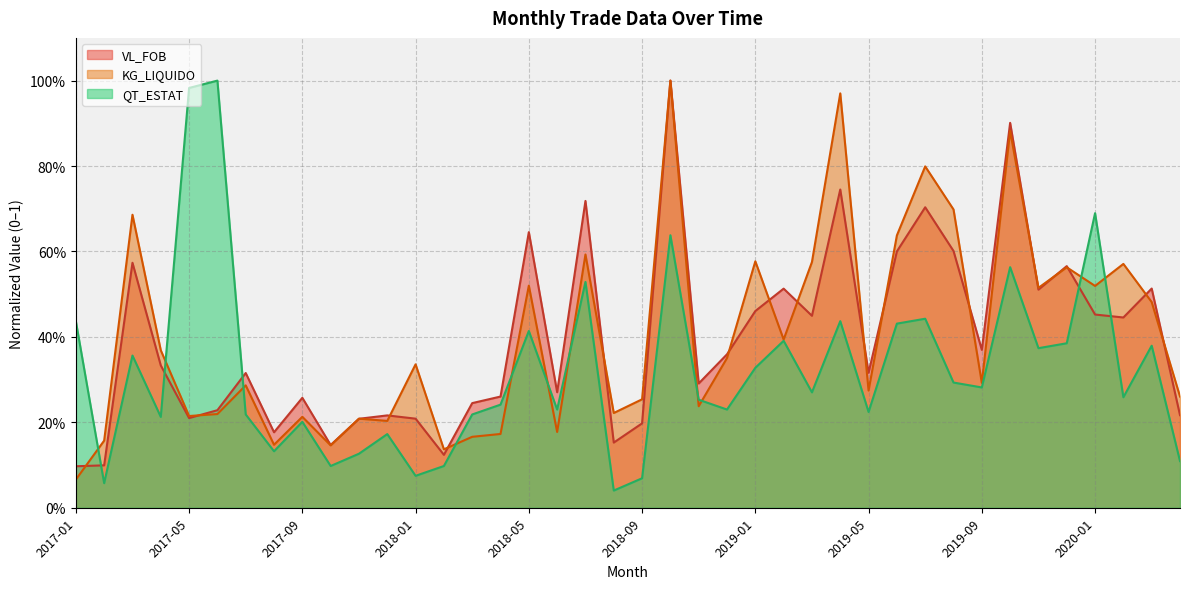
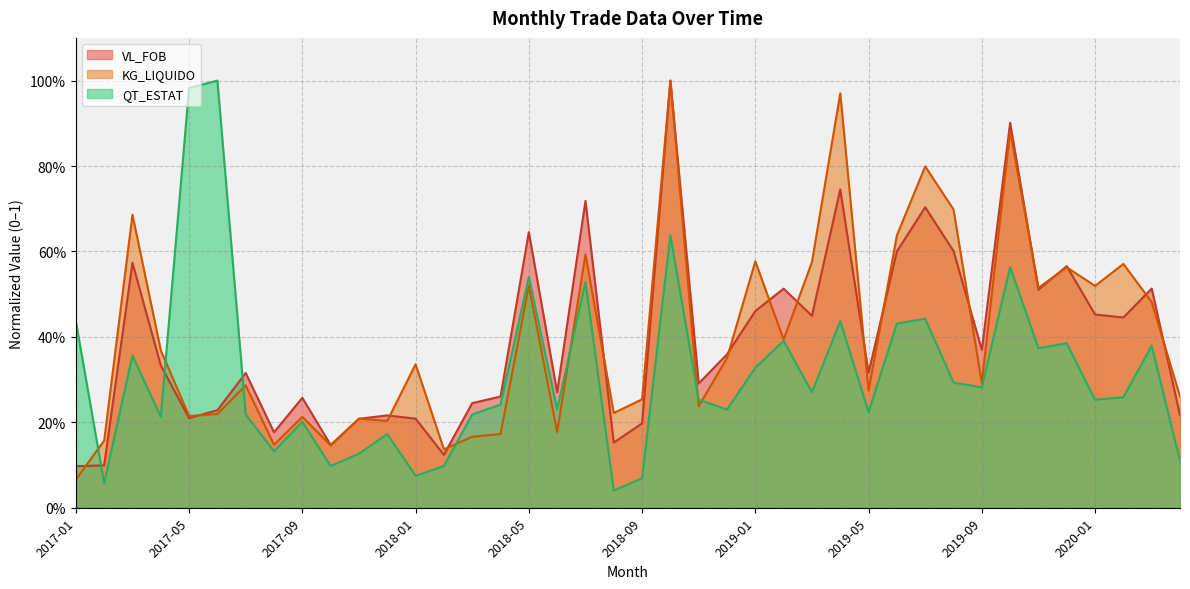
  {
    "QT_ESTAT": {
      "2017-01": "44%",
      "2017-09": "20%",
      "2018-01": "7%",
-     "2018-05": "41%",
+     "2018-05": "54%",
      "2018-09": "7%",
      "2019-01": "33%",
      "2019-05": "22%",
      "2019-09": "28%",
-     "2020-01": "69%"
+     "2020-01": "25%"
    }
  }
